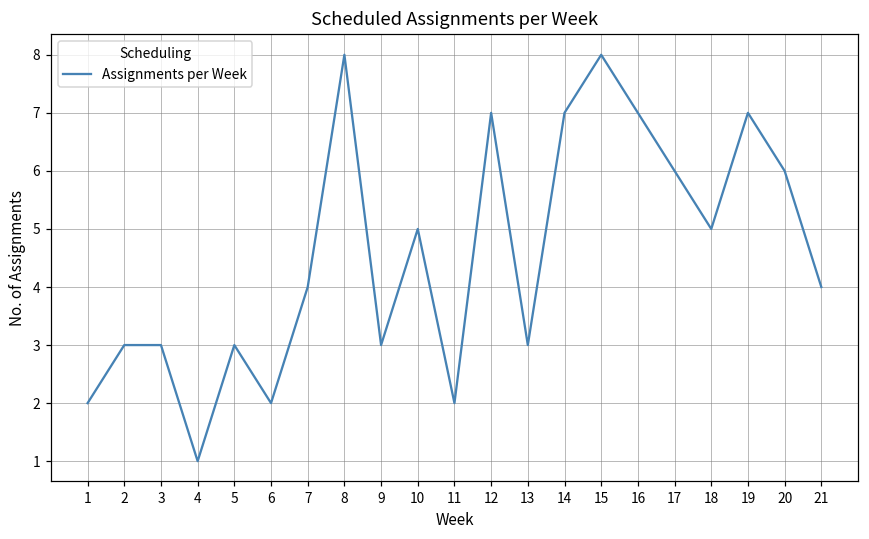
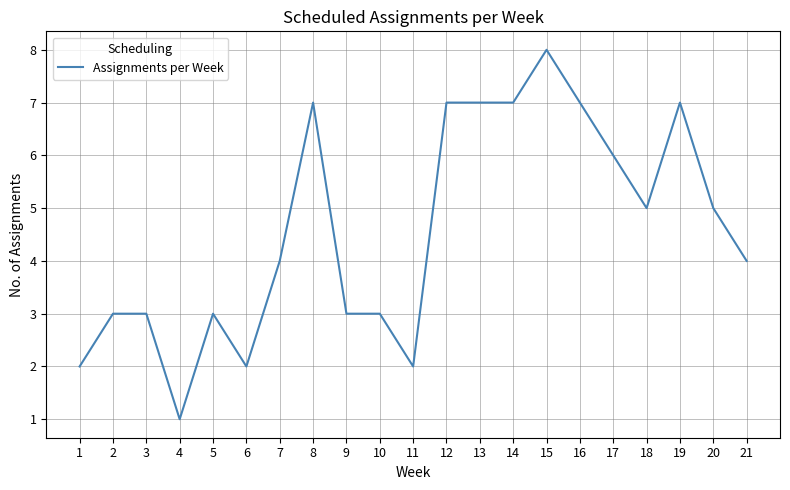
  {
    "1": 2,
    "2": 3,
    "3": 3,
    "4": 1,
    "5": 3,
    "6": 2,
    "7": 4,
-   "8": 8,
+   "8": 7,
    "9": 3,
-   "10": 5,
+   "10": 3,
    "11": 2,
    "12": 7,
-   "13": 3,
+   "13": 7,
    "14": 7,
    "15": 8,
    "16": 7,
    "17": 6,
    "18": 5,
    "19": 7,
-   "20": 6,
+   "20": 5,
    "21": 4
  }
